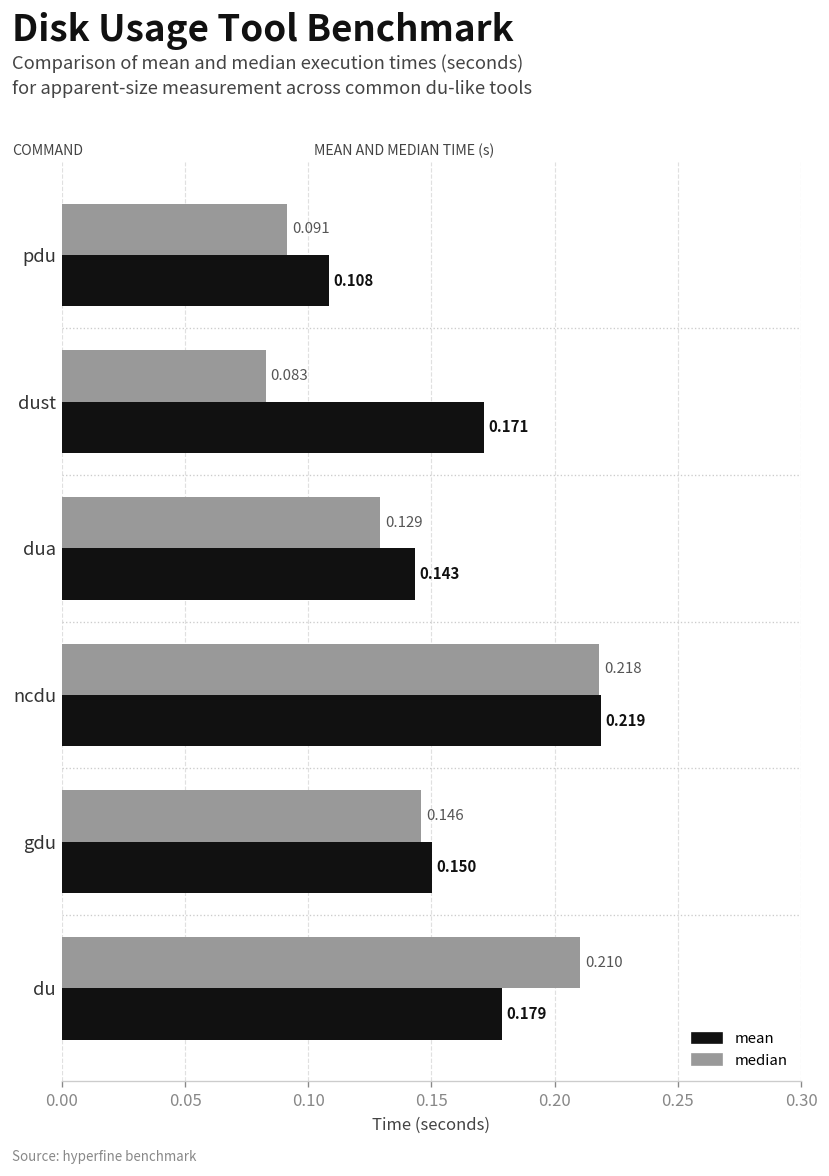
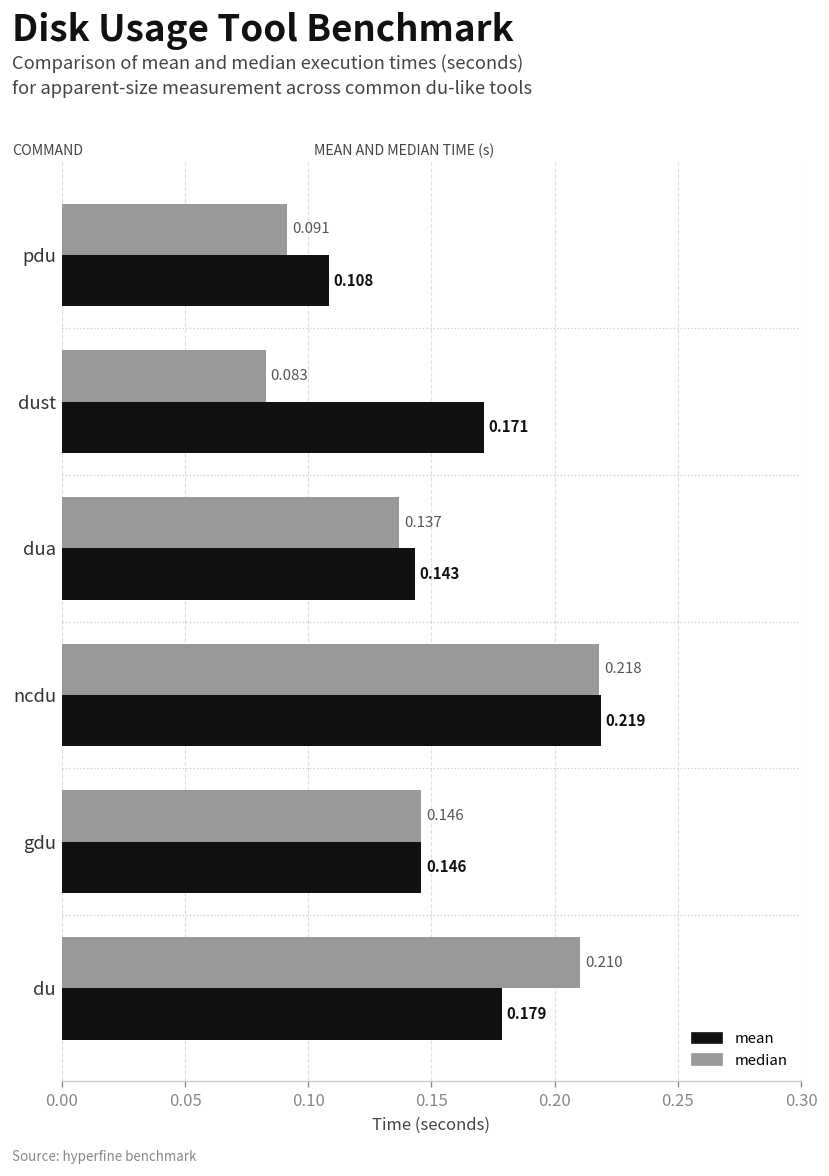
  {
    "mean": {
      "pdu": 0.108,
      "dust": 0.171,
      "dua": 0.143,
      "ncdu": 0.219,
-     "gdu": 0.150,
+     "gdu": 0.146,
      "du": 0.179
    },
    "median": {
      "pdu": 0.091,
      "dust": 0.083,
-     "dua": 0.129,
+     "dua": 0.137,
      "ncdu": 0.218,
      "gdu": 0.146,
      "du": 0.210
    }
  }
